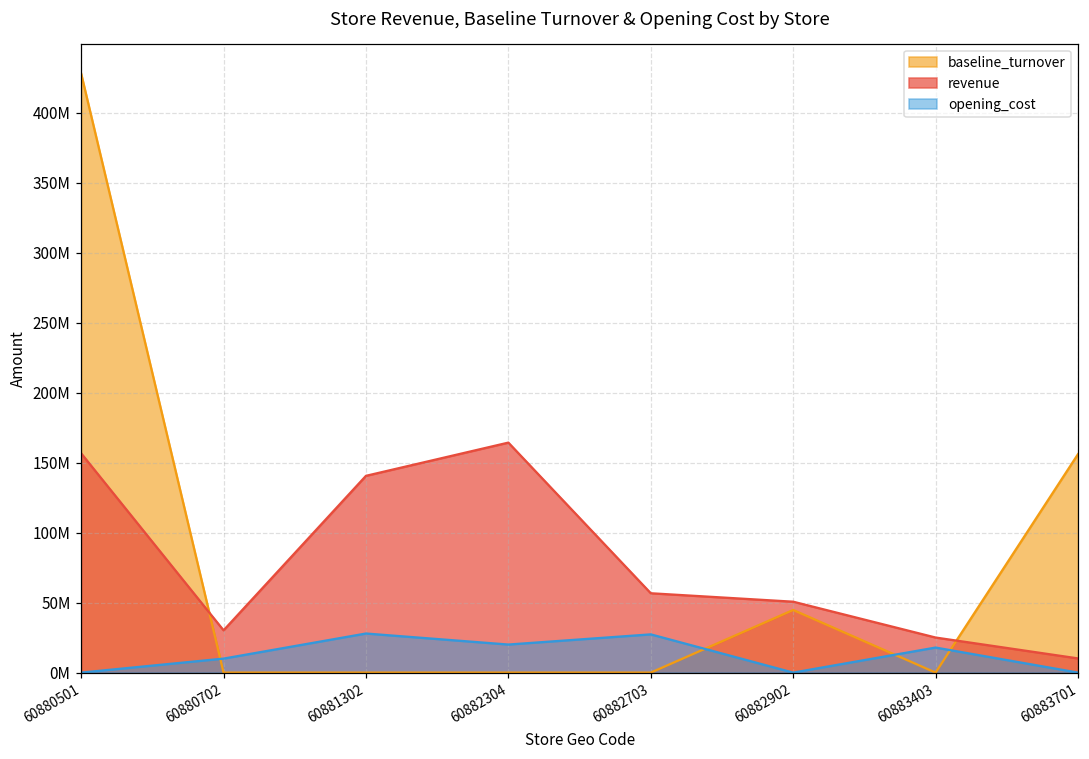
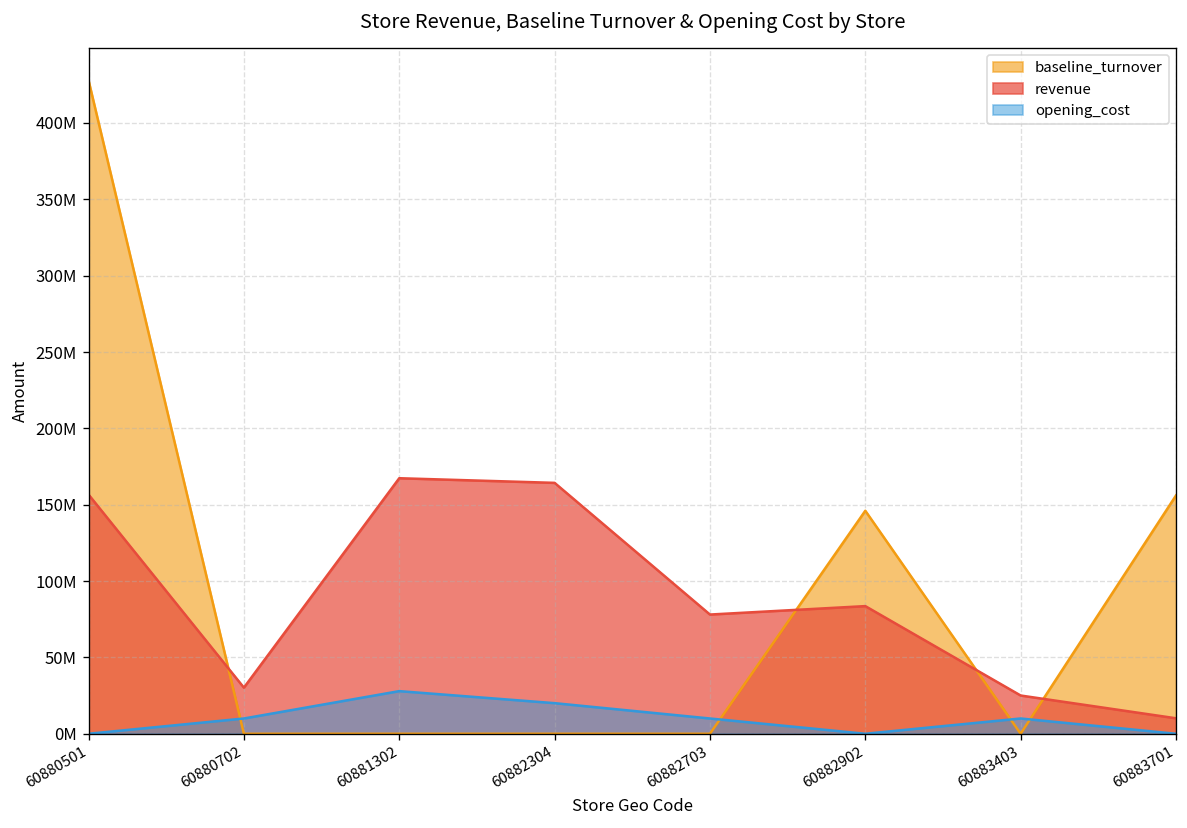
  {
    "baseline_turnover": {
      "60880501": 428000000,
      "60880702": 0,
      "60881302": 0,
      "60882304": 0,
      "60882703": 0,
-     "60882902": 45000000,
+     "60882902": 146000000,
      "60883403": 0,
      "60883701": 156000000
    },
    "revenue": {
      "60880501": 157000000,
      "60880702": 30000000,
-     "60881302": 141000000,
+     "60881302": 167000000,
      "60882304": 164000000,
-     "60882703": 57000000,
-     "60882902": 51000000,
+     "60882703": 78000000,
+     "60882902": 84000000,
      "60883403": 25000000,
      "60883701": 10000000
    },
    "opening_cost": {
      "60880501": 0,
      "60880702": 10000000,
      "60881302": 28000000,
      "60882304": 20000000,
-     "60882703": 27000000,
+     "60882703": 10000000,
      "60882902": 0,
-     "60883403": 18000000,
+     "60883403": 10000000,
      "60883701": 0
    }
  }
